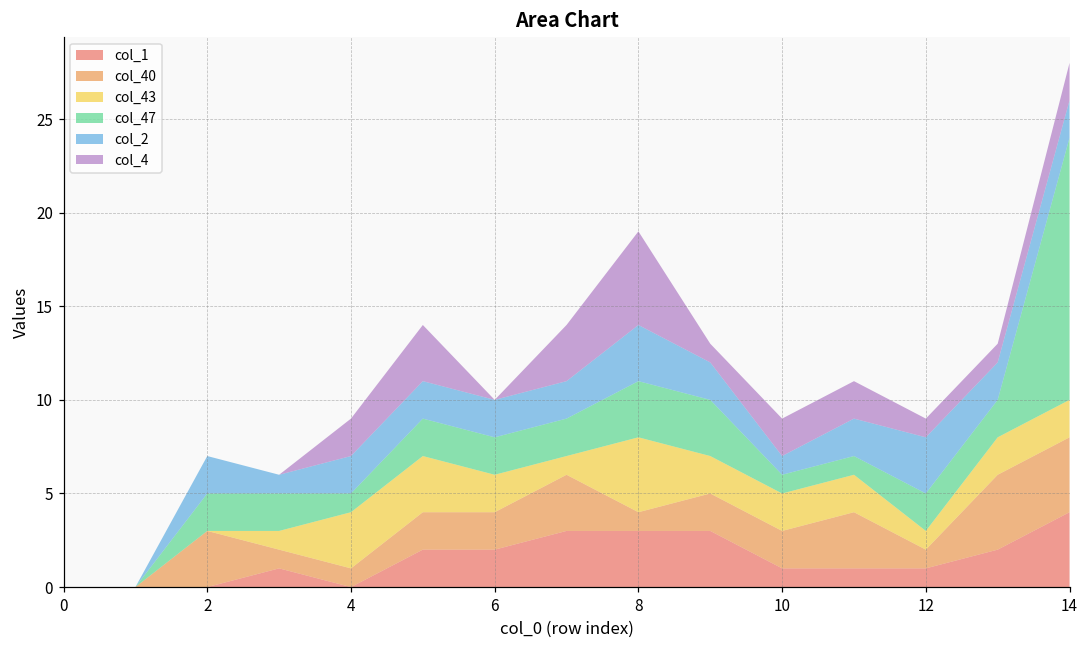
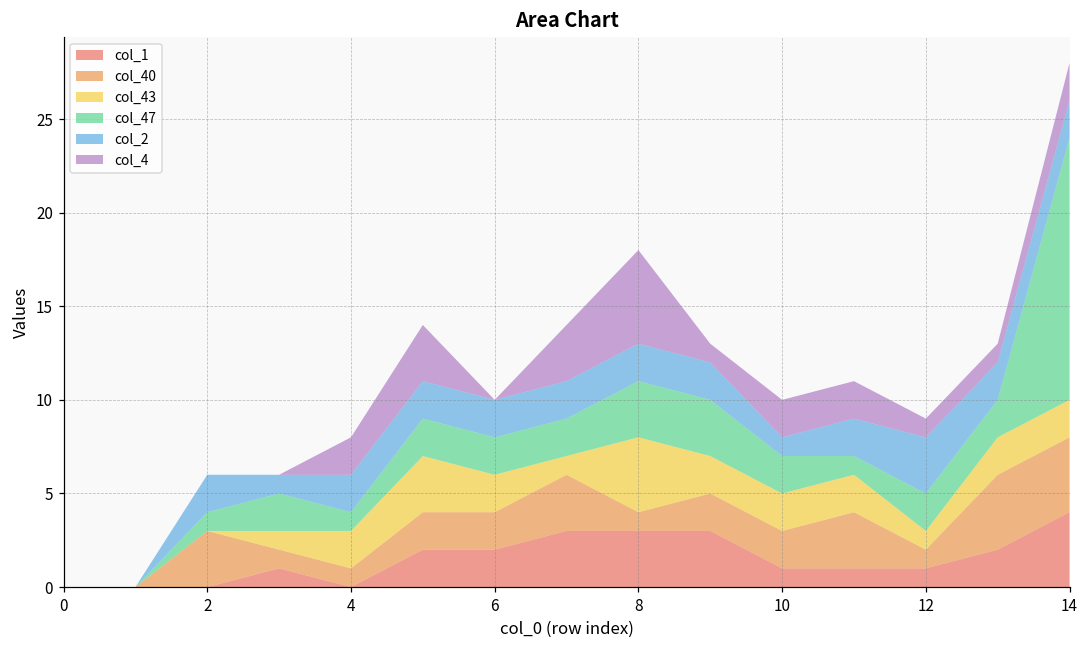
  {
    "col_43": {
-     "4": 3
+     "4": 2
    },
    "col_47": {
-     "2": 2,
+     "2": 1,
      "4": 1,
      "6": 2,
      "8": 3,
-     "10": 1,
+     "10": 2,
      "12": 2,
      "14": 14
    },
    "col_2": {
      "4": 2,
-     "8": 3,
+     "8": 2,
      "10": 1,
      "12": 3,
      "14": 2
    },
    "col_4": {
      "4": 2,
      "8": 5,
      "10": 2,
      "12": 1,
      "14": 2
    }
  }
